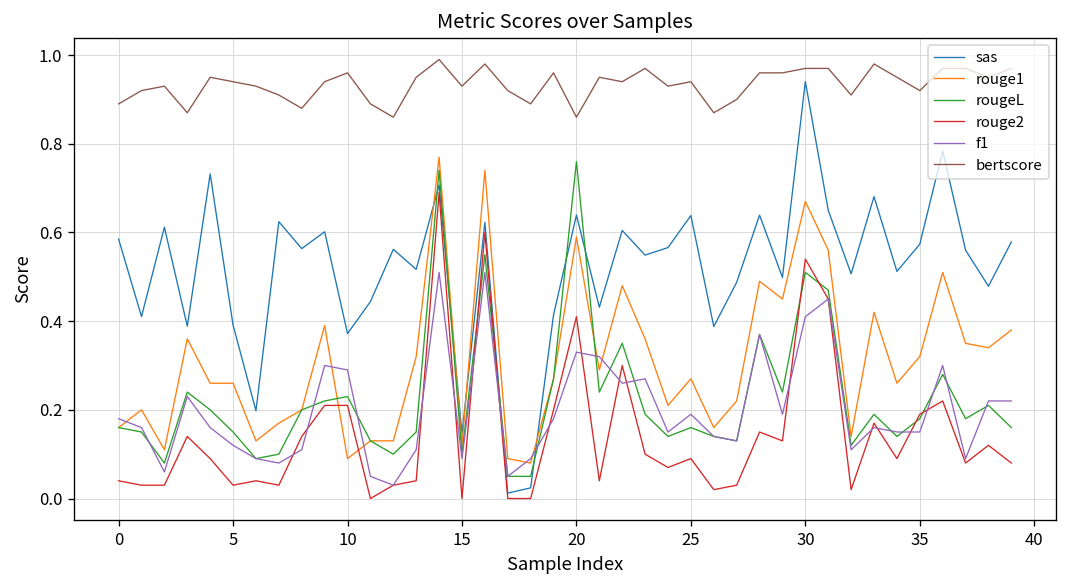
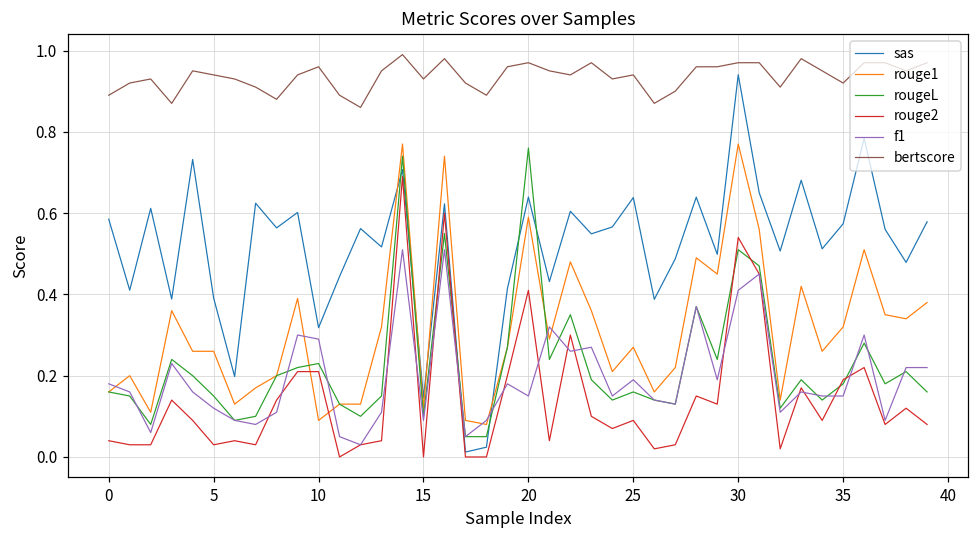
  {
    "sas": {
      "0": 0.58,
      "5": 0.39,
-     "10": 0.37,
+     "10": 0.32,
      "15": 0.15,
      "20": 0.64,
      "25": 0.64,
      "30": 0.94,
      "35": 0.57
    },
    "rouge1": {
      "5": 0.26,
      "10": 0.09,
      "15": 0.12,
      "20": 0.59,
      "25": 0.27,
-     "30": 0.67,
+     "30": 0.77,
      "35": 0.32
    },
    "rougeL": {
      "5": 0.15,
      "10": 0.23,
      "15": 0.10,
      "20": 0.76,
      "25": 0.16,
      "30": 0.51,
      "35": 0.18
    },
    "rouge2": {
      "0": 0.04,
      "5": 0.03,
      "10": 0.21,
      "15": 0.00,
      "20": 0.41,
      "25": 0.09,
      "30": 0.54,
      "35": 0.19
    },
    "f1": {
      "0": 0.18,
      "5": 0.12,
      "10": 0.29,
      "15": 0.09,
-     "20": 0.33,
+     "20": 0.15,
      "25": 0.19,
      "30": 0.41,
      "35": 0.15
    },
    "bertscore": {
      "0": 0.89,
      "5": 0.94,
      "10": 0.96,
      "15": 0.93,
-     "20": 0.86,
+     "20": 0.97,
      "25": 0.94,
      "30": 0.97,
      "35": 0.92
    }
  }
